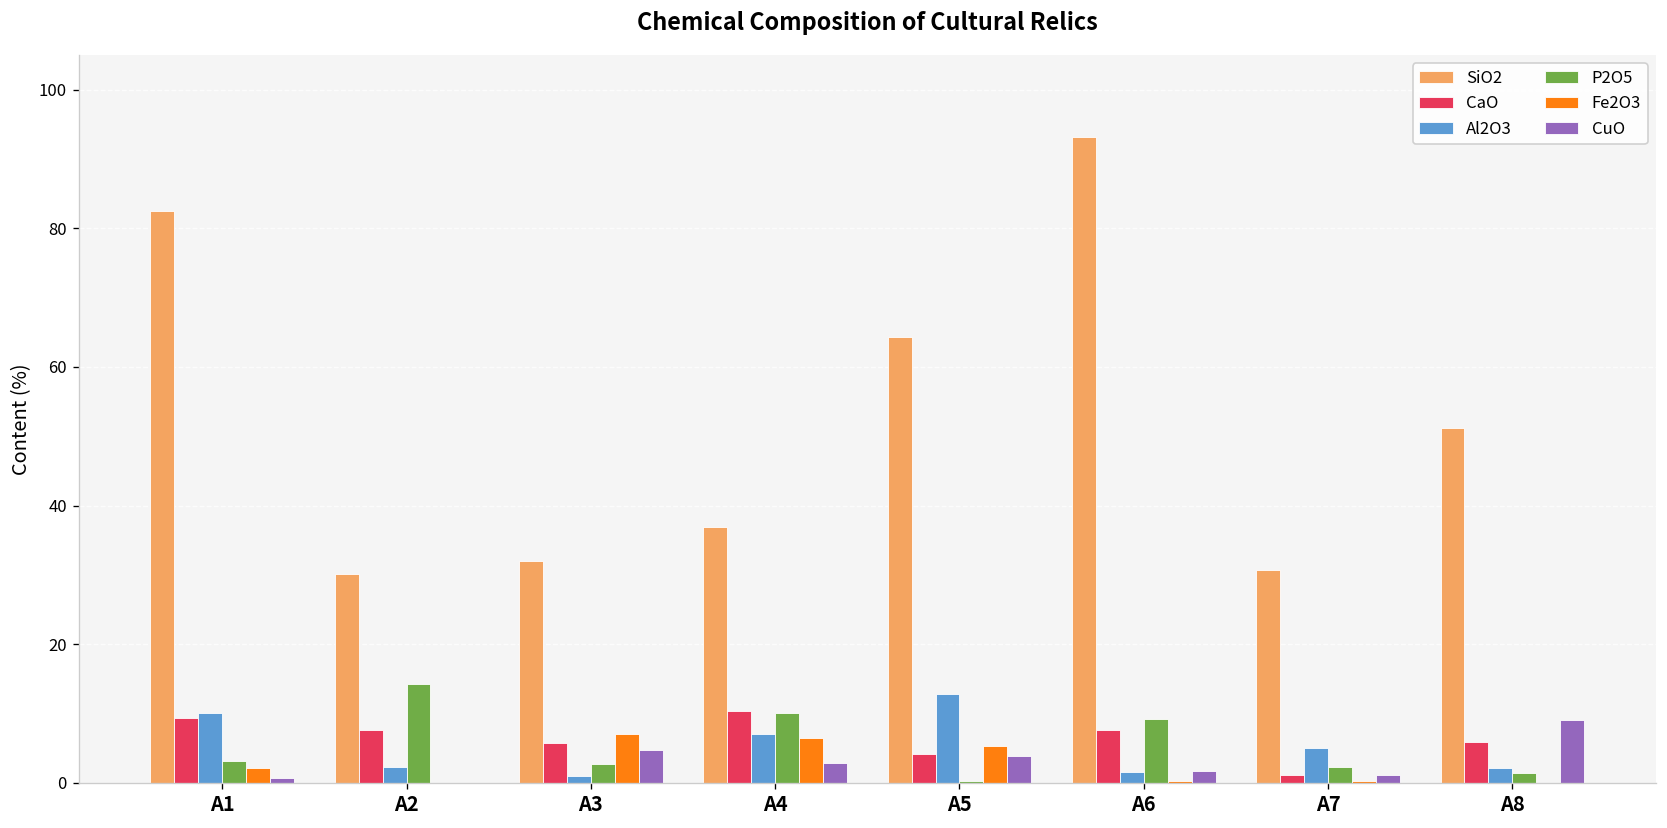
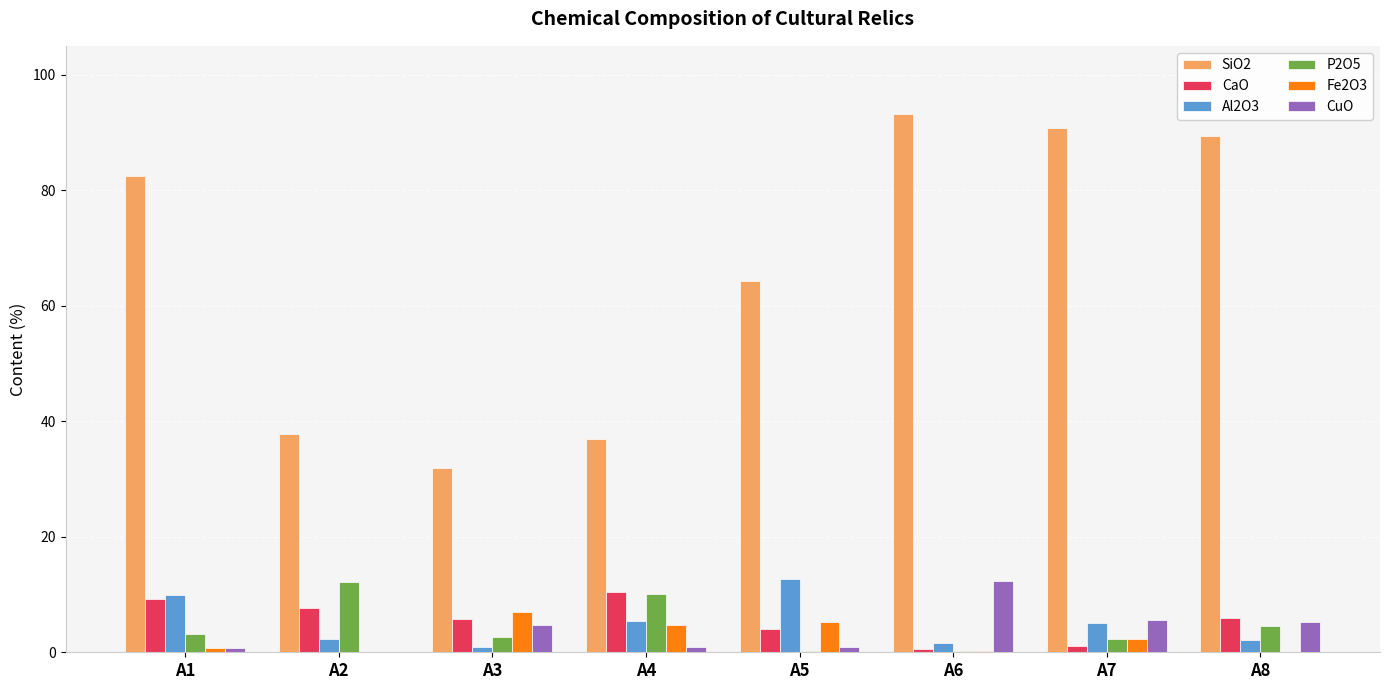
  {
    "SiO2": {
      "A1": 82,
-     "A2": 30,
+     "A2": 38,
      "A3": 32,
      "A4": 37,
      "A5": 64,
      "A6": 93,
-     "A7": 31,
-     "A8": 51
+     "A7": 91,
+     "A8": 89
    },
    "CaO": {
      "A1": 9,
      "A2": 8,
      "A3": 6,
      "A4": 10,
      "A5": 4,
-     "A6": 8,
+     "A6": 1,
      "A7": 1,
      "A8": 6
    },
    "Al2O3": {
      "A1": 10,
      "A2": 2,
      "A3": 1,
-     "A4": 7,
+     "A4": 5,
      "A5": 13,
      "A6": 2,
      "A7": 5,
      "A8": 2
    },
    "P2O5": {
      "A1": 3,
-     "A2": 14,
+     "A2": 12,
      "A3": 3,
      "A4": 10,
-     "A6": 9,
+     "A6": 0,
      "A7": 2,
-     "A8": 1
+     "A8": 5
    },
    "Fe2O3": {
-     "A1": 2,
+     "A1": 1,
      "A2": 0,
      "A3": 7,
-     "A4": 6,
+     "A4": 5,
      "A5": 5,
-     "A7": 0,
+     "A7": 2,
      "A8": 0
    },
    "CuO": {
      "A1": 1,
      "A2": 0,
      "A3": 5,
-     "A4": 3,
-     "A5": 4,
-     "A6": 2,
-     "A7": 1,
-     "A8": 9
+     "A4": 1,
+     "A5": 1,
+     "A6": 12,
+     "A7": 6,
+     "A8": 5
    }
  }
